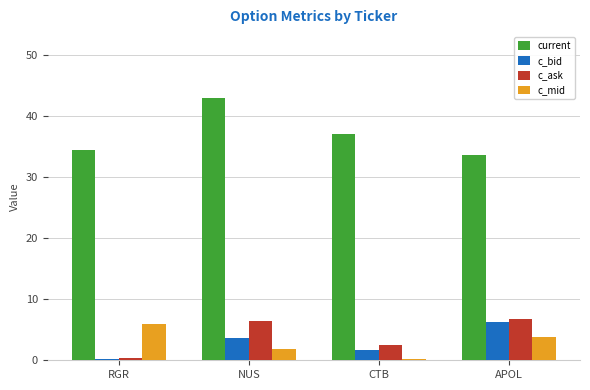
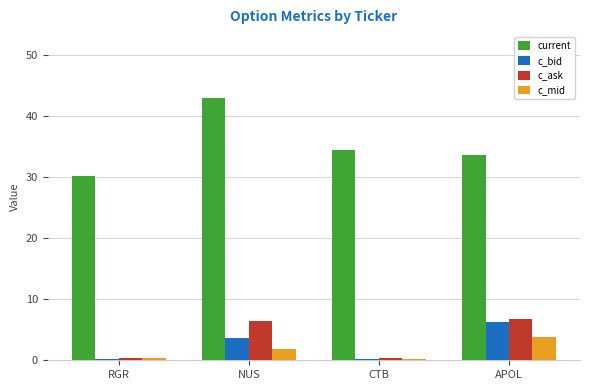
  {
    "current": {
-     "RGR": 35,
+     "RGR": 30,
      "NUS": 43,
-     "CTB": 37,
+     "CTB": 34,
      "APOL": 34
    },
    "c_bid": {
      "NUS": 4,
-     "CTB": 2,
+     "CTB": 0,
      "APOL": 6
    },
    "c_ask": {
      "RGR": 0,
      "NUS": 6,
-     "CTB": 3,
+     "CTB": 0,
      "APOL": 7
    },
    "c_mid": {
-     "RGR": 6,
+     "RGR": 0,
      "NUS": 2,
      "APOL": 4
    }
  }
